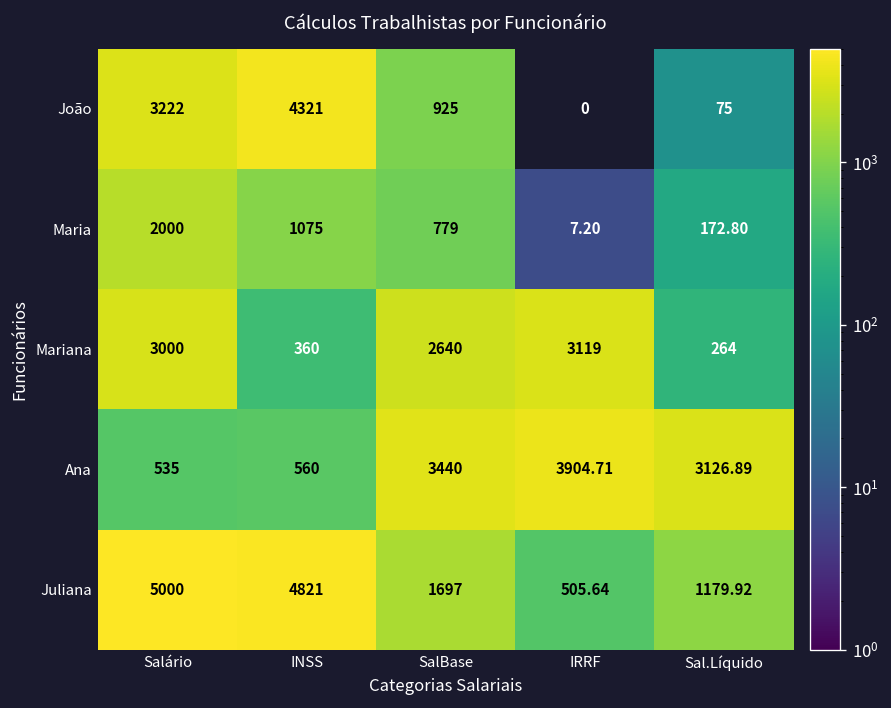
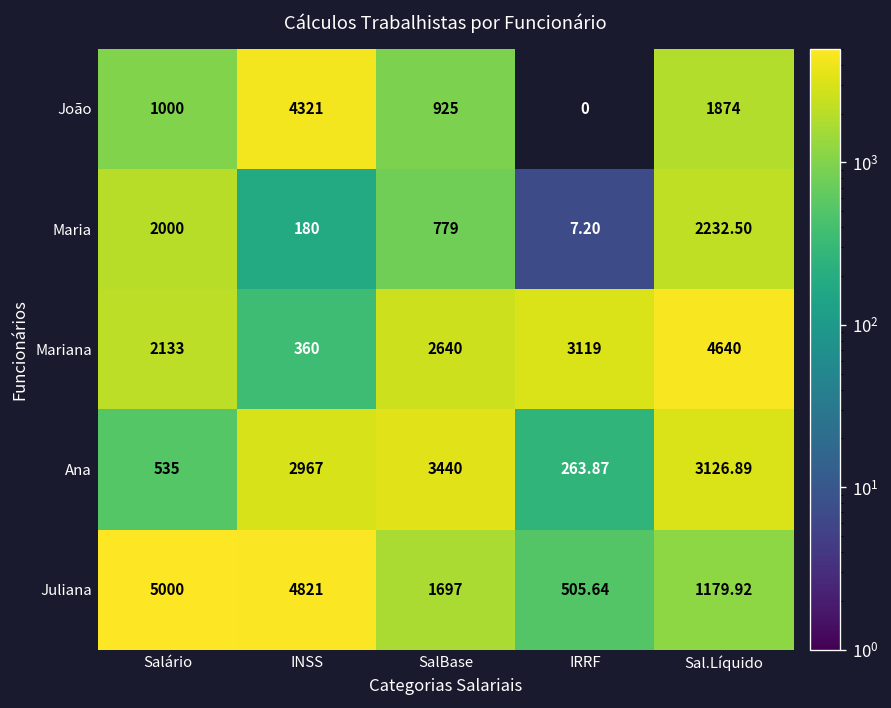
  {
    "João": {
-     "Salário": 3222,
+     "Salário": 1000,
      "INSS": 4321,
      "SalBase": 925,
-     "Sal.Líquido": 75
+     "Sal.Líquido": 1874
    },
    "Maria": {
      "Salário": 2000,
-     "INSS": 1075,
+     "INSS": 180,
      "SalBase": 779,
      "IRRF": 7.20,
-     "Sal.Líquido": 172.80
+     "Sal.Líquido": 2232.50
    },
    "Mariana": {
-     "Salário": 3000,
+     "Salário": 2133,
      "INSS": 360,
      "SalBase": 2640,
      "IRRF": 3119,
-     "Sal.Líquido": 264
+     "Sal.Líquido": 4640
    },
    "Ana": {
      "Salário": 535,
-     "INSS": 560,
+     "INSS": 2967,
      "SalBase": 3440,
-     "IRRF": 3904.71,
+     "IRRF": 263.87,
      "Sal.Líquido": 3126.89
    },
    "Juliana": {
      "Salário": 5000,
      "INSS": 4821,
      "SalBase": 1697,
      "IRRF": 505.64,
      "Sal.Líquido": 1179.92
    }
  }
